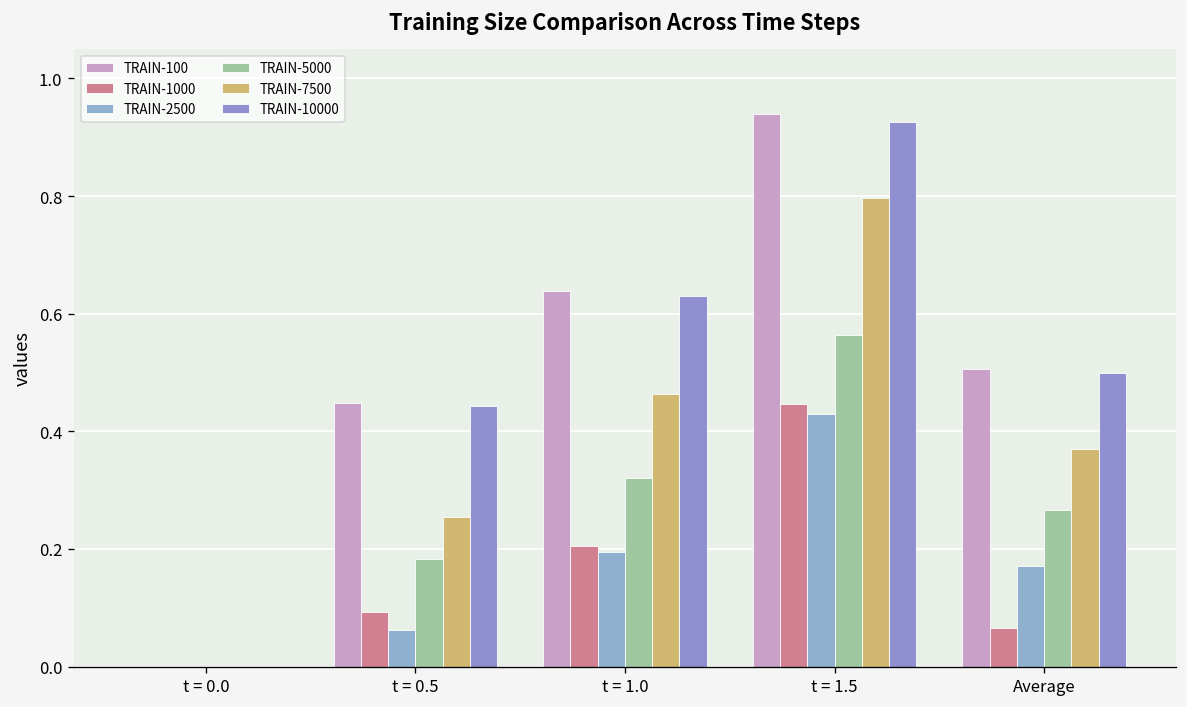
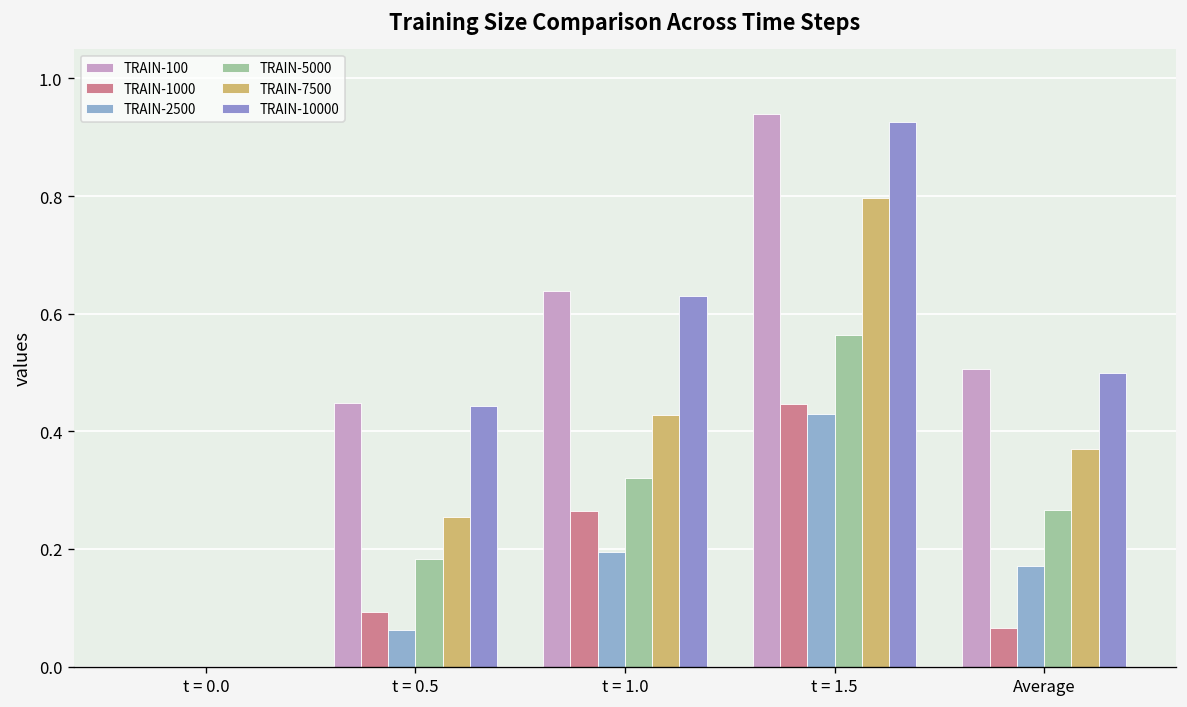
  {
    "TRAIN-1000": {
      "t = 0.0": 0.00,
      "t = 0.5": 0.09,
-     "t = 1.0": 0.20,
+     "t = 1.0": 0.26,
      "t = 1.5": 0.45,
      "Average": 0.07
    },
    "TRAIN-7500": {
      "t = 0.0": 0.00,
      "t = 0.5": 0.25,
-     "t = 1.0": 0.46,
+     "t = 1.0": 0.43,
      "t = 1.5": 0.80,
      "Average": 0.37
    }
  }
